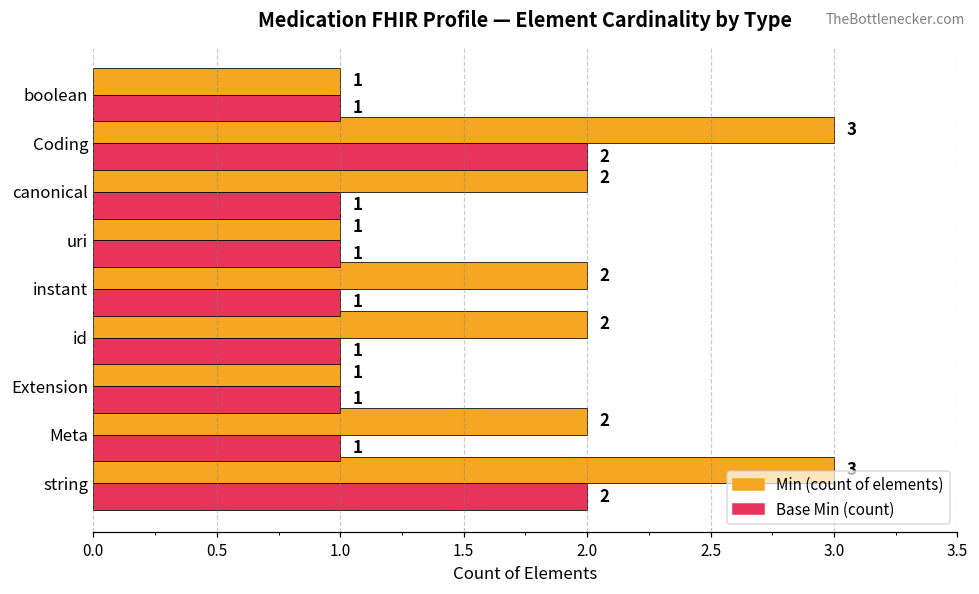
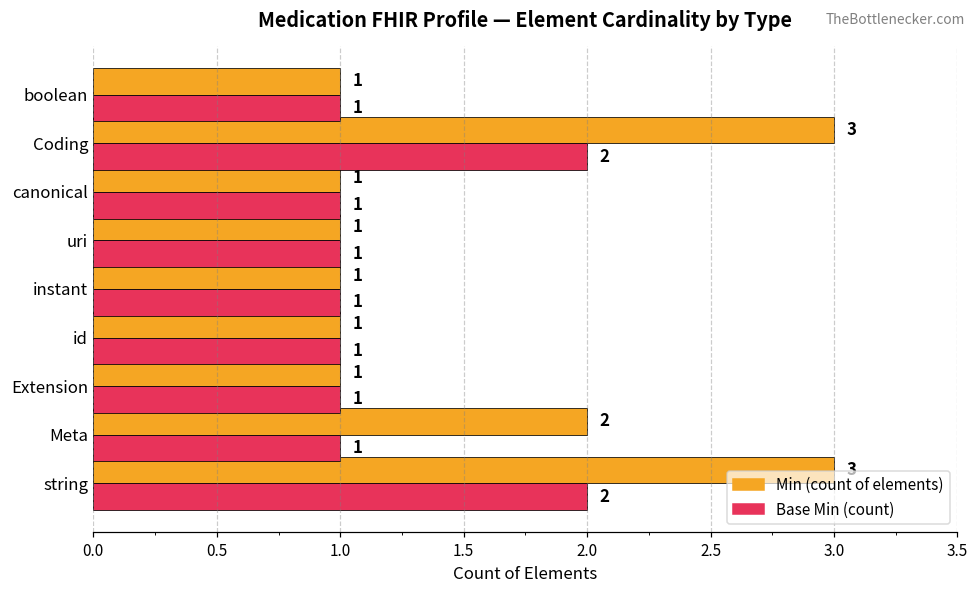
  {
    "Min (count of elements)": {
      "boolean": 1,
      "Coding": 3,
-     "canonical": 2,
+     "canonical": 1,
      "uri": 1,
-     "instant": 2,
-     "id": 2,
+     "instant": 1,
+     "id": 1,
      "Extension": 1,
      "Meta": 2
    },
    "Base Min (count)": {
      "boolean": 1,
      "Coding": 2,
      "canonical": 1,
      "uri": 1,
      "instant": 1,
      "id": 1,
      "Extension": 1,
      "Meta": 1,
      "string": 2
    }
  }
